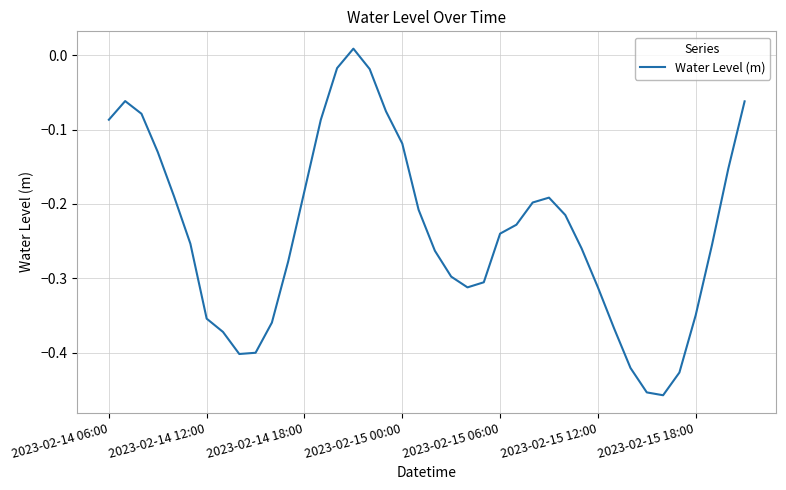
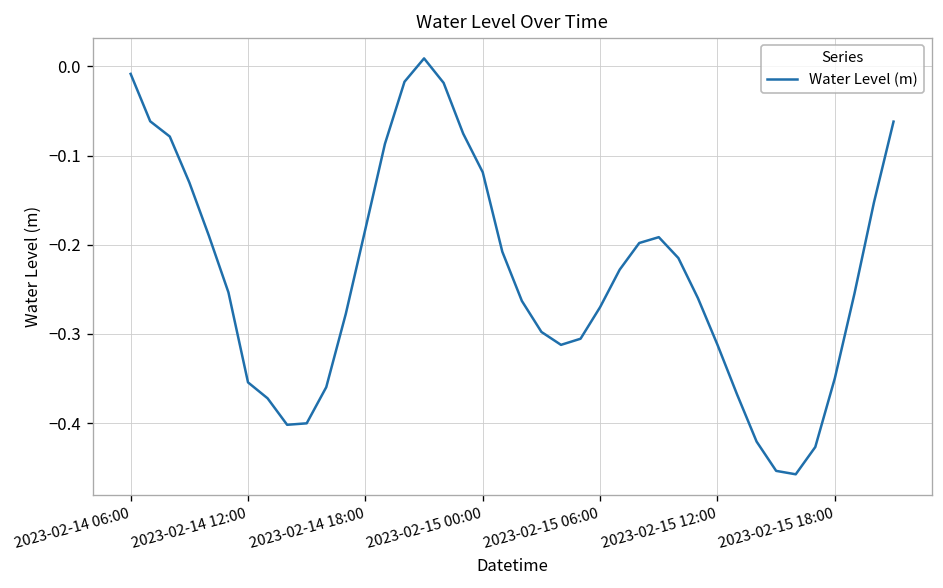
  {
-   "2023-02-14 06:00": -0.09,
+   "2023-02-14 06:00": -0.01,
    "2023-02-14 12:00": -0.35,
    "2023-02-14 18:00": -0.18,
    "2023-02-15 00:00": -0.12,
-   "2023-02-15 06:00": -0.24,
+   "2023-02-15 06:00": -0.27,
    "2023-02-15 12:00": -0.31,
    "2023-02-15 18:00": -0.35
  }
